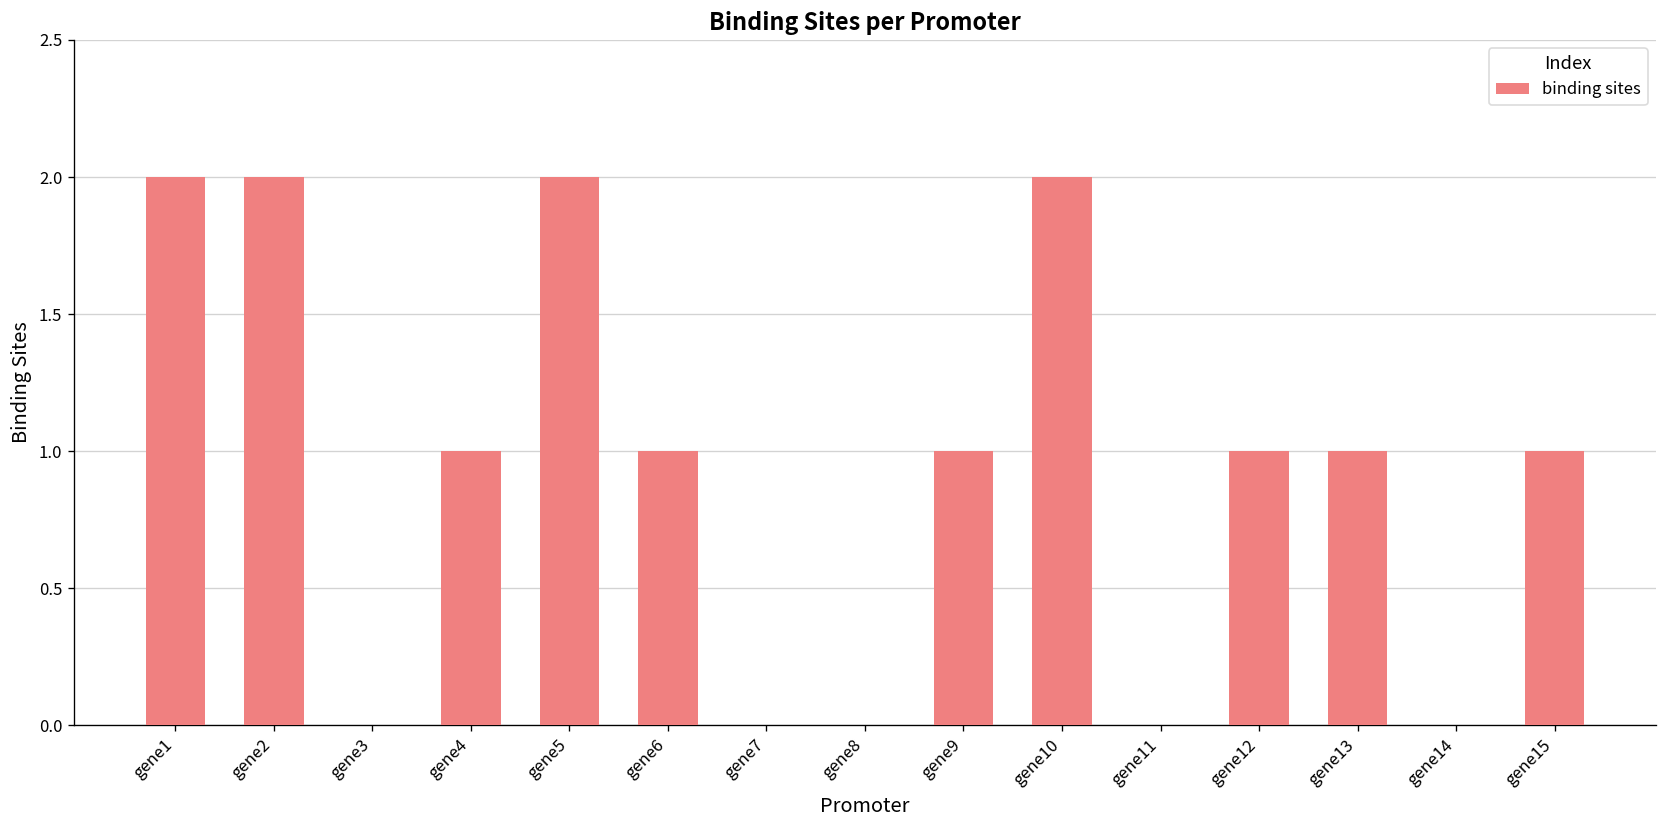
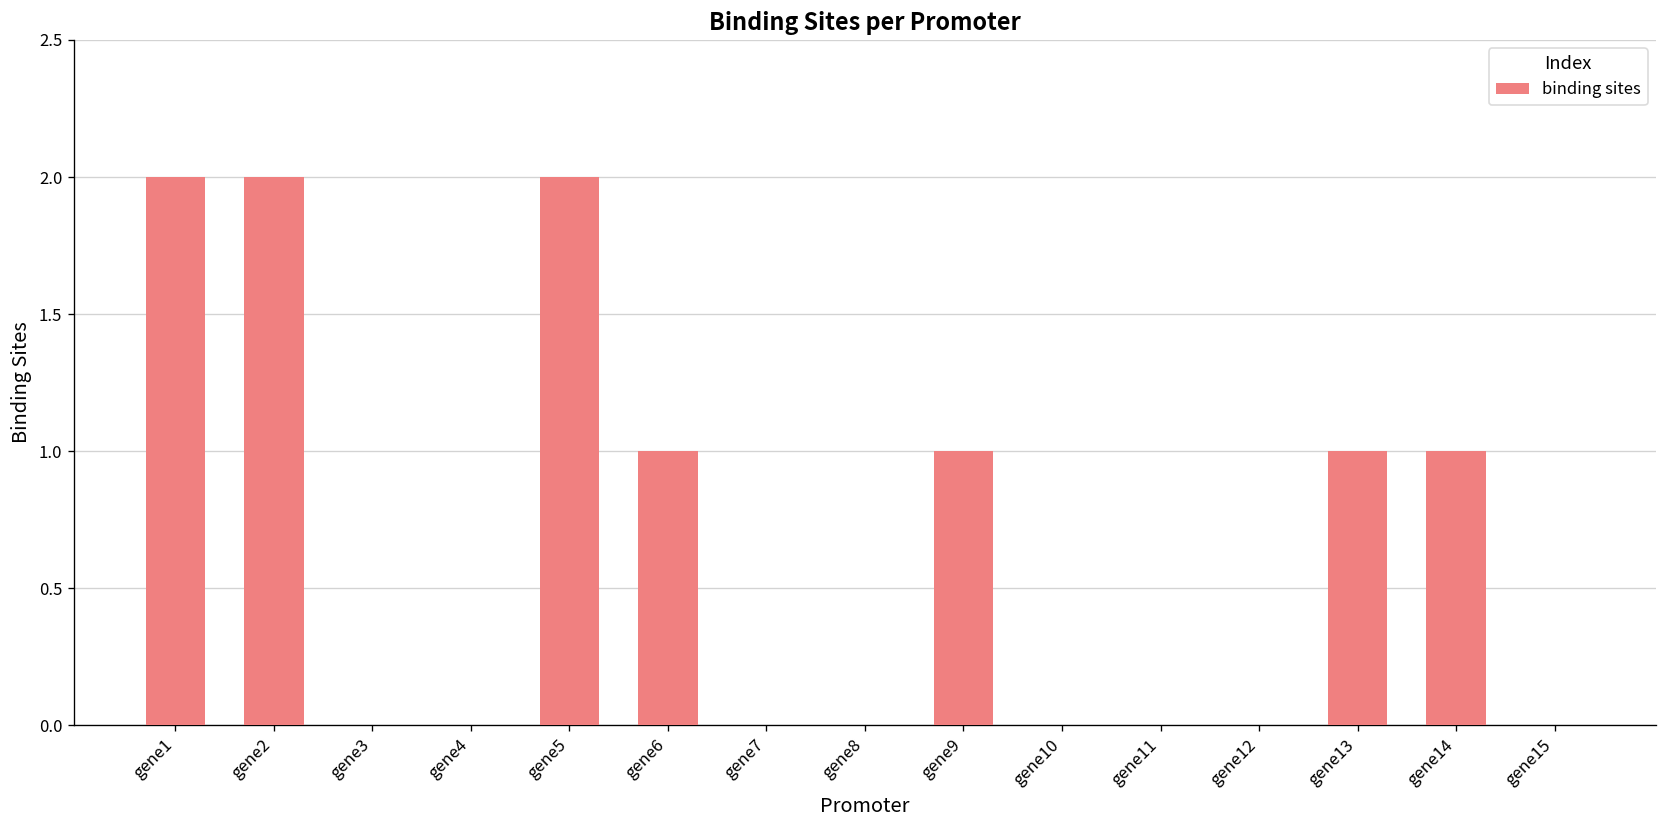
  {
    "gene1": 2,
    "gene2": 2,
    "gene3": 0,
-   "gene4": 1,
+   "gene4": 0,
    "gene5": 2,
    "gene6": 1,
    "gene7": 0,
    "gene8": 0,
    "gene9": 1,
-   "gene10": 2,
+   "gene10": 0,
    "gene11": 0,
-   "gene12": 1,
+   "gene12": 0,
    "gene13": 1,
-   "gene14": 0,
-   "gene15": 1
+   "gene14": 1,
+   "gene15": 0
  }
